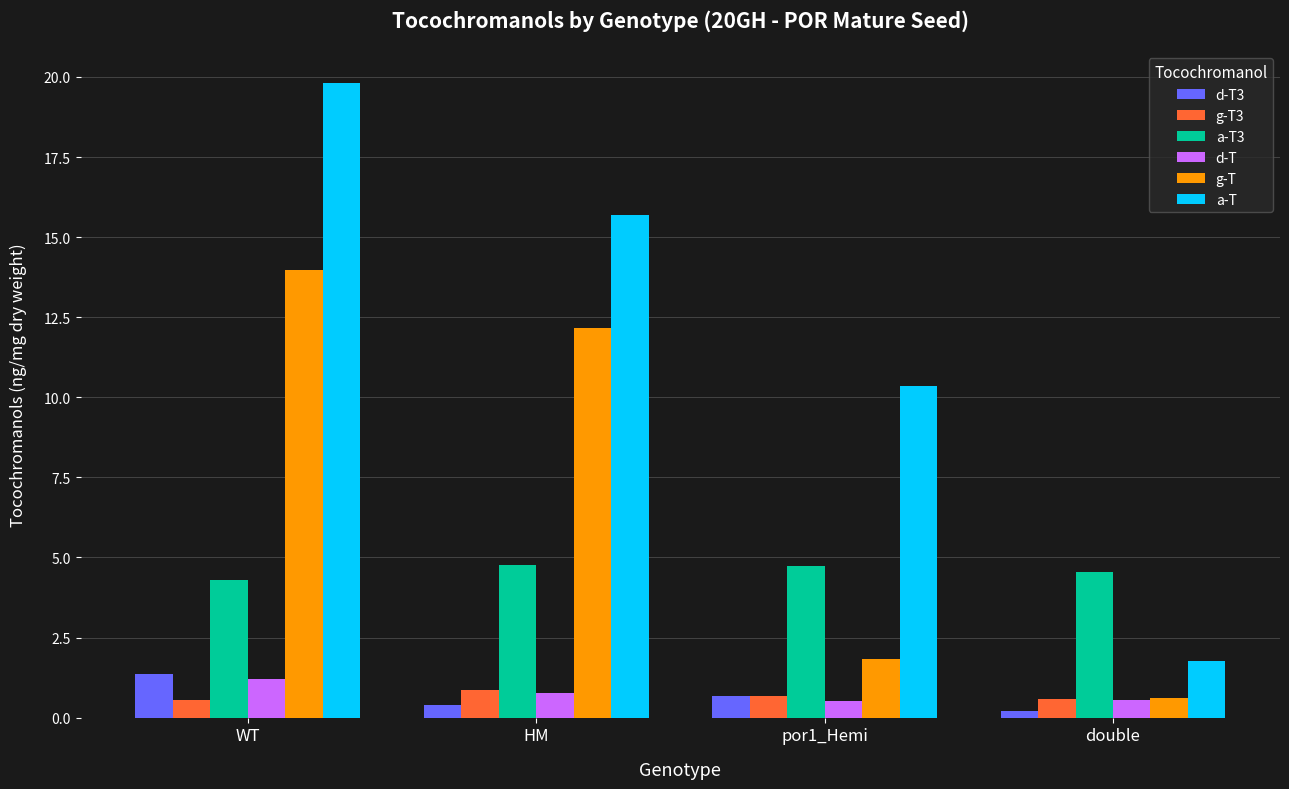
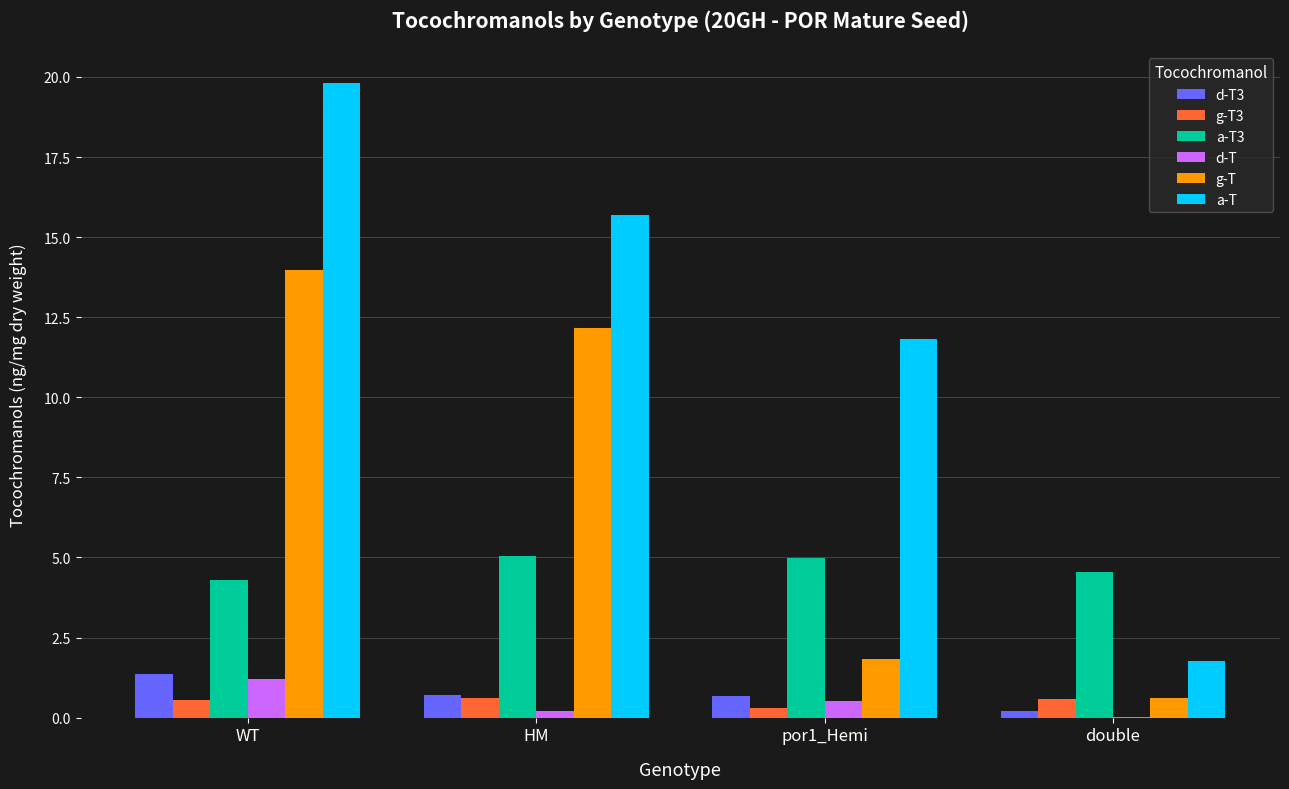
  {
    "d-T3": {
      "WT": 1.4,
-     "HM": 0.4,
+     "HM": 0.7,
      "por1_Hemi": 0.7,
      "double": 0.2
    },
    "g-T3": {
      "WT": 0.5,
-     "HM": 0.9,
-     "por1_Hemi": 0.7,
+     "HM": 0.6,
+     "por1_Hemi": 0.3,
      "double": 0.6
    },
    "a-T3": {
      "WT": 4.3,
-     "HM": 4.8,
-     "por1_Hemi": 4.7,
+     "HM": 5.0,
+     "por1_Hemi": 5.0,
      "double": 4.5
    },
    "d-T": {
      "WT": 1.2,
-     "HM": 0.8,
+     "HM": 0.2,
      "por1_Hemi": 0.5,
-     "double": 0.5
+     "double": 0.0
    },
    "g-T": {
      "WT": 14.0,
      "HM": 12.2,
      "por1_Hemi": 1.8,
      "double": 0.6
    },
    "a-T": {
      "WT": 19.8,
      "HM": 15.7,
-     "por1_Hemi": 10.3,
+     "por1_Hemi": 11.8,
      "double": 1.8
    }
  }
